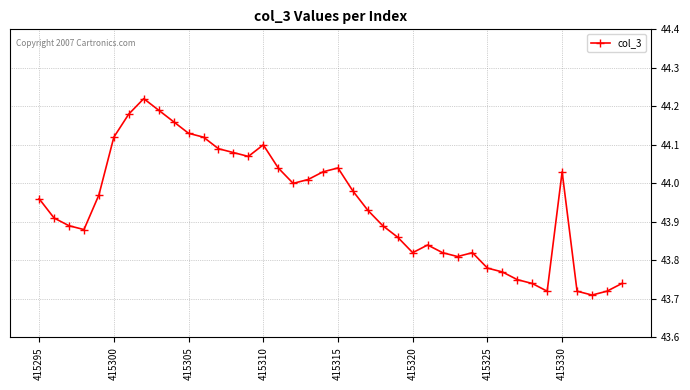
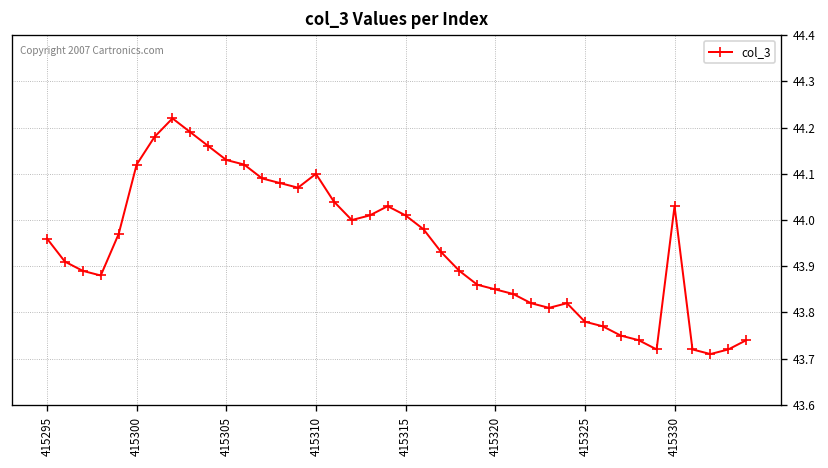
  {
    "415295": 43.96,
    "415300": 44.12,
    "415305": 44.13,
    "415310": 44.10,
-   "415315": 44.04,
-   "415320": 43.82,
+   "415315": 44.01,
+   "415320": 43.85,
    "415325": 43.78,
    "415330": 44.03
  }
